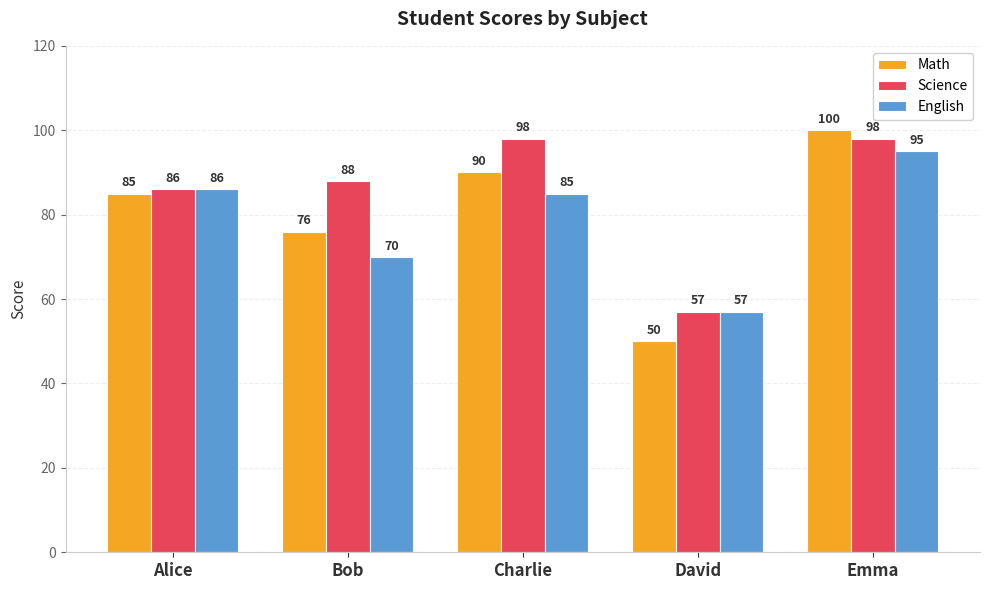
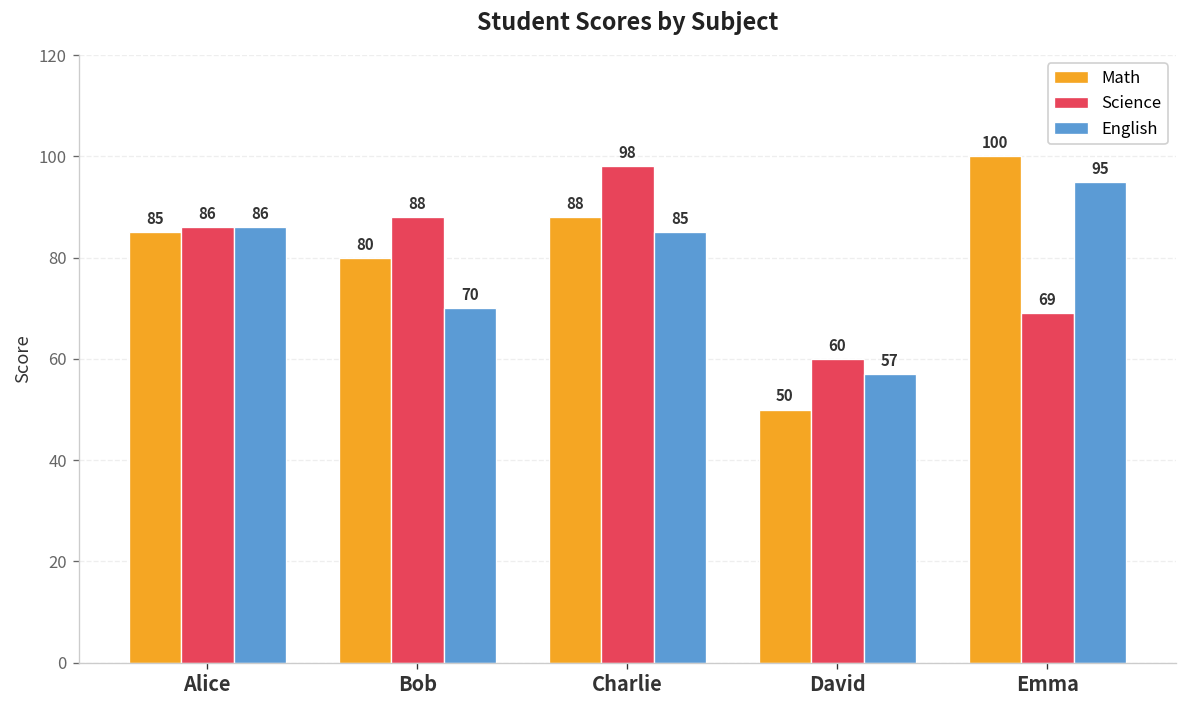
  {
    "Math": {
      "Alice": 85,
-     "Bob": 76,
-     "Charlie": 90,
+     "Bob": 80,
+     "Charlie": 88,
      "David": 50,
      "Emma": 100
    },
    "Science": {
      "Alice": 86,
      "Bob": 88,
      "Charlie": 98,
-     "David": 57,
-     "Emma": 98
+     "David": 60,
+     "Emma": 69
    },
    "English": {
      "Alice": 86,
      "Bob": 70,
      "Charlie": 85,
      "David": 57,
      "Emma": 95
    }
  }
